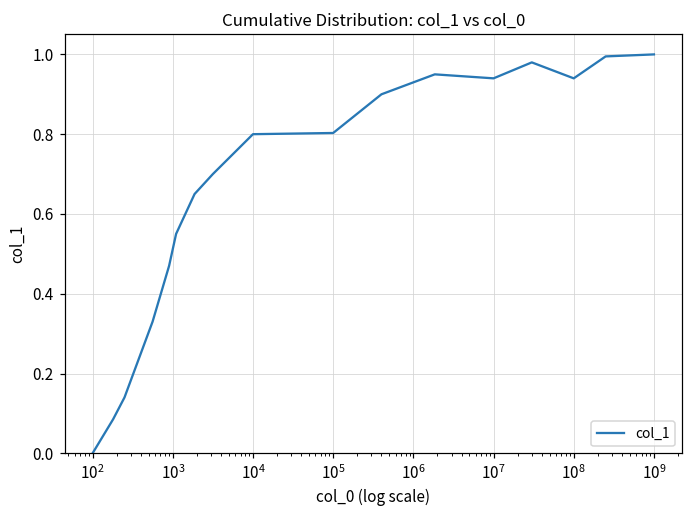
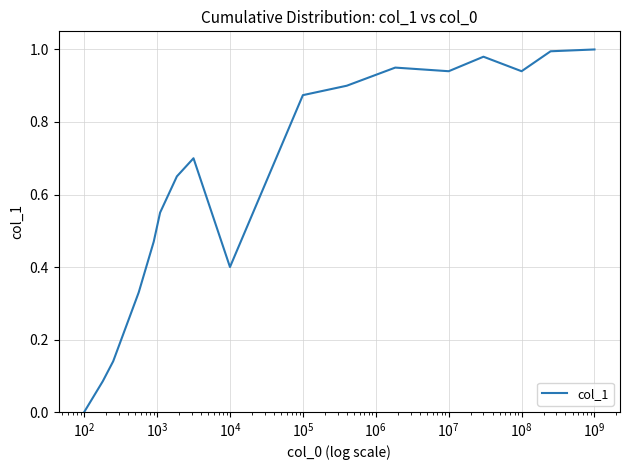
  {
    "10^2": 0.00,
-   "10^4": 0.8,
-   "10^5": 0.80,
+   "10^4": 0.4,
+   "10^5": 0.87,
    "10^7": 0.94,
    "10^8": 0.94,
    "10^9": 1.00
  }
